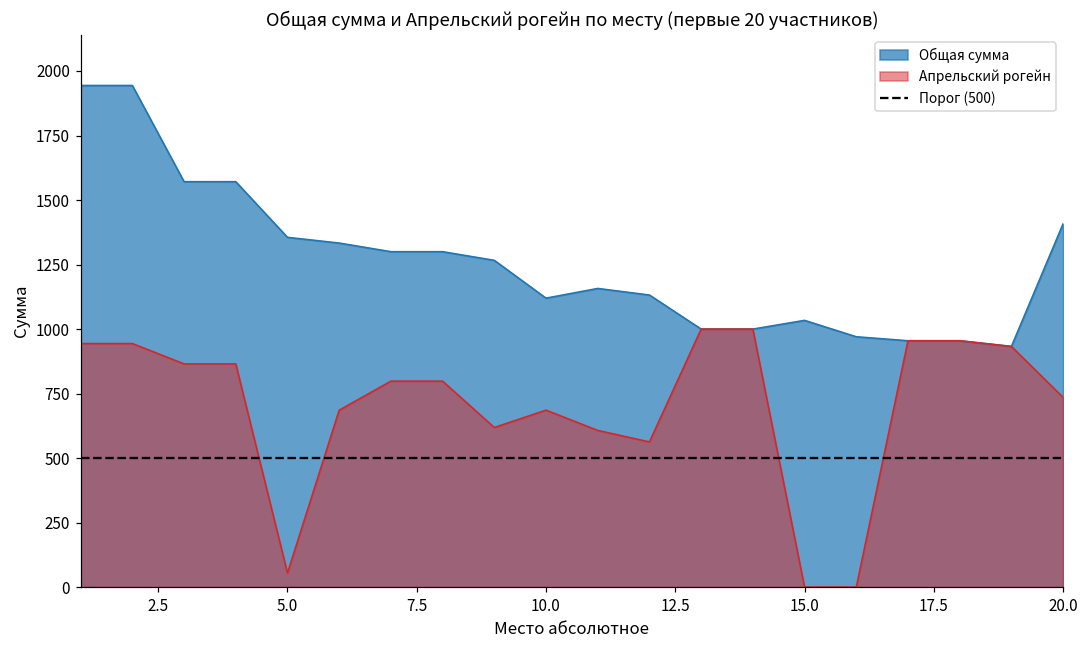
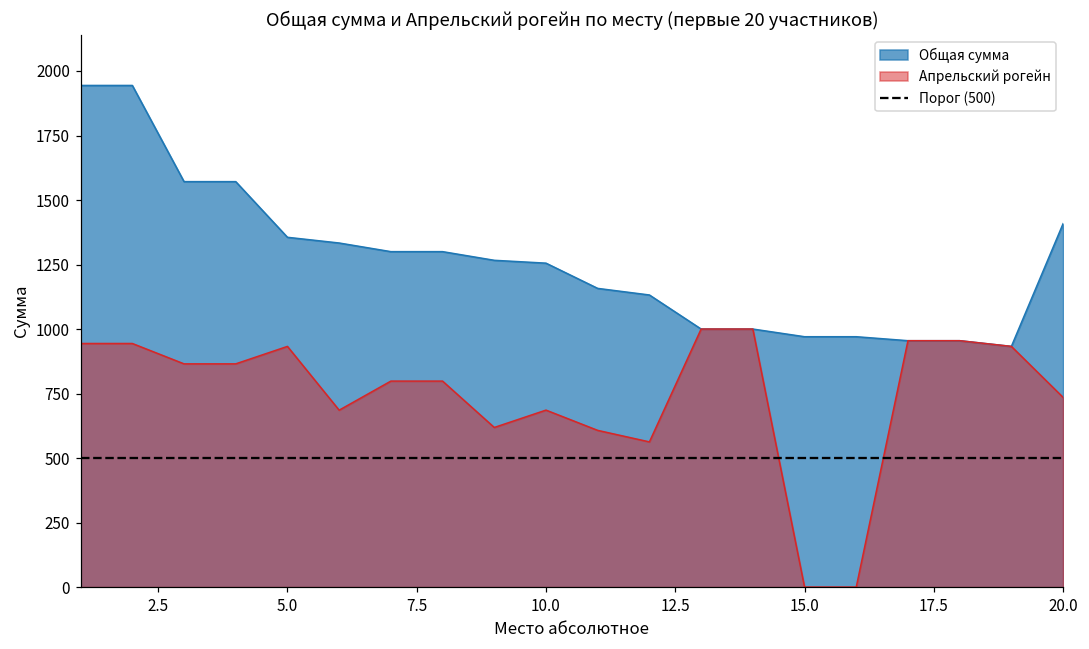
  {
    "Общая сумма": {
      "5.0": 1360,
-     "10.0": 1120,
-     "15.0": 1030,
+     "10.0": 1260,
+     "15.0": 970,
      "20.0": 1410
    },
    "Апрельский рогейн": {
-     "5.0": 50,
+     "5.0": 930,
      "10.0": 690,
      "15.0": 0,
      "20.0": 740
    }
  }
